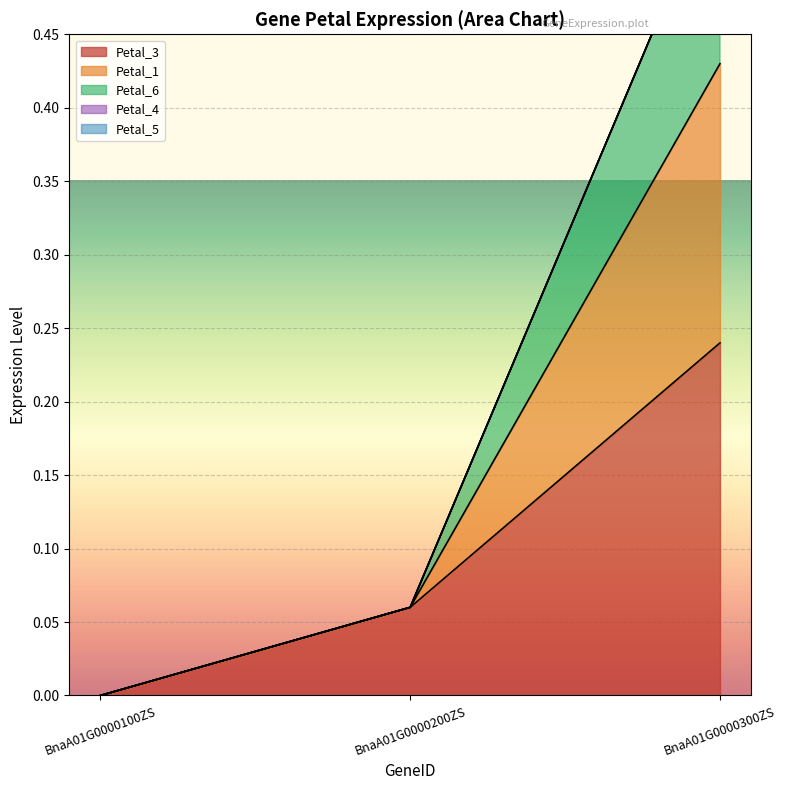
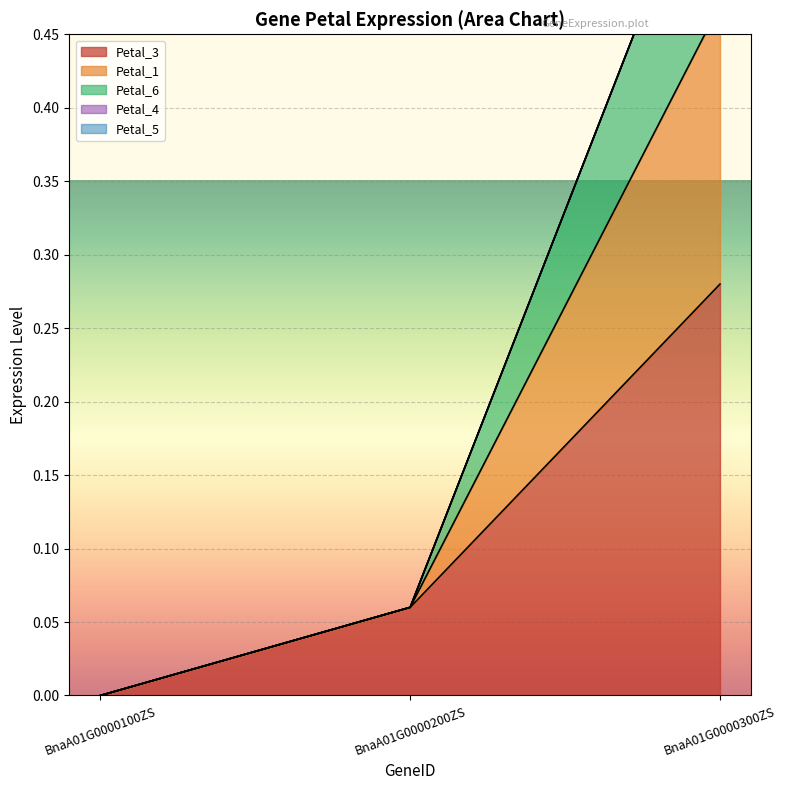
  {
    "Petal_3": {
-     "BnaA01G0000300ZS": 0.24
+     "BnaA01G0000300ZS": 0.28
    }
  }
